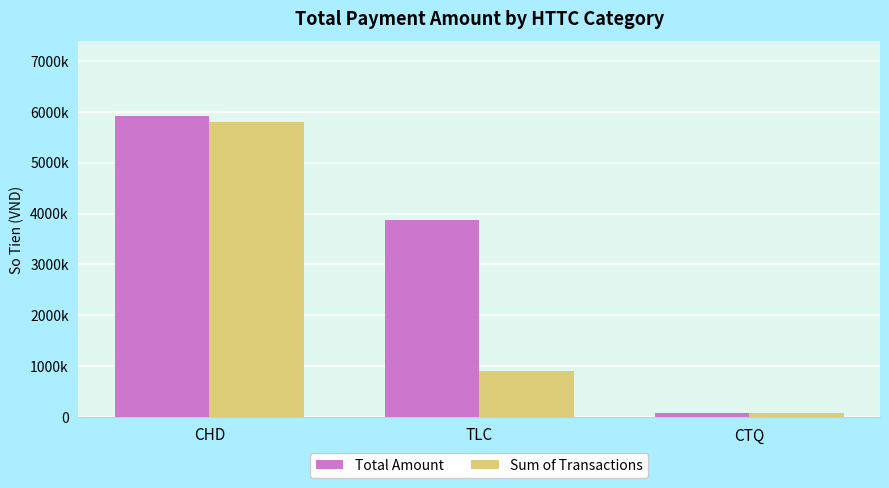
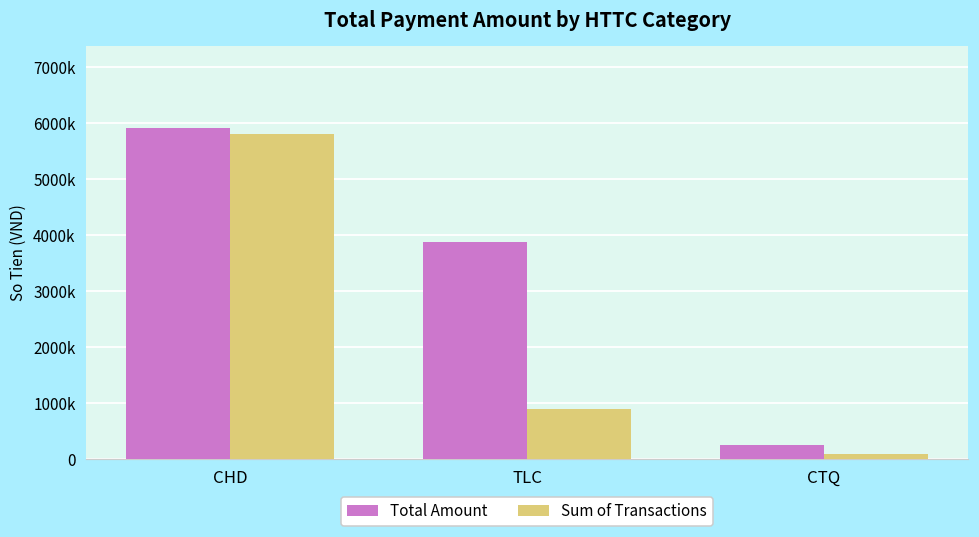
  {
    "Total Amount": {
      "CHD": 5900000,
      "TLC": 3900000,
-     "CTQ": 100000
+     "CTQ": 300000
    },
    "Sum of Transactions": {
      "CHD": 5800000,
      "TLC": 900000,
      "CTQ": 100000
    }
  }
